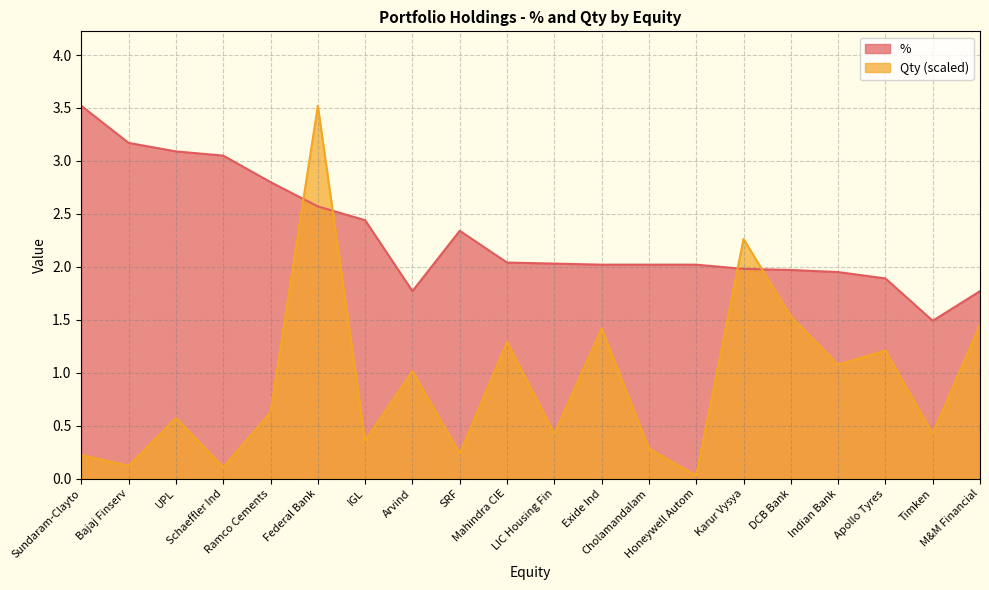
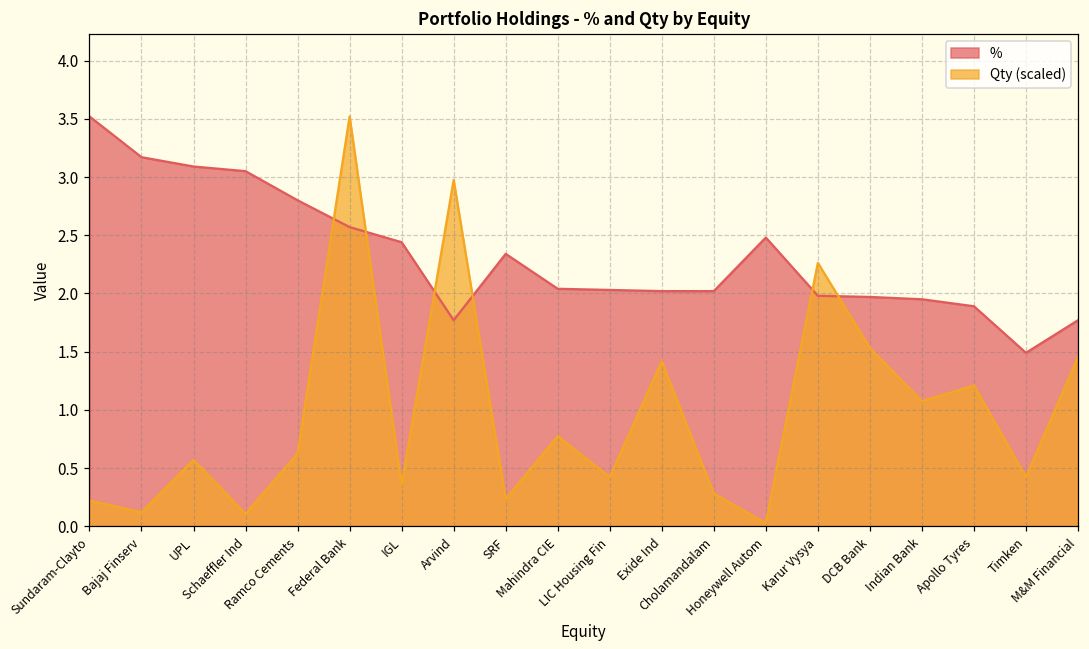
  {
    "%": {
      "Sundaram-Clayto": 3.52,
      "Bajaj Finserv": 3.17,
      "UPL": 3.09,
      "Schaeffler Ind": 3.05,
      "Ramco Cements": 2.80,
      "Federal Bank": 2.57,
      "IGL": 2.44,
      "Arvind": 1.77,
      "SRF": 2.34,
      "Mahindra CIE": 2.04,
      "LIC Housing Fin": 2.03,
      "Exide Ind": 2.02,
      "Cholamandalam": 2.02,
-     "Honeywell Autom": 2.02,
+     "Honeywell Autom": 2.48,
      "Karur Vysya": 1.98,
      "DCB Bank": 1.97,
      "Indian Bank": 1.95,
      "Apollo Tyres": 1.89,
      "Timken": 1.49,
      "M&M Financial": 1.77
    },
    "Qty (scaled)": {
      "Sundaram-Clayto": 0.22,
      "Bajaj Finserv": 0.12,
      "UPL": 0.57,
      "Schaeffler Ind": 0.11,
      "Ramco Cements": 0.62,
      "Federal Bank": 3.52,
      "IGL": 0.36,
-     "Arvind": 1.01,
+     "Arvind": 2.97,
      "SRF": 0.24,
-     "Mahindra CIE": 1.29,
+     "Mahindra CIE": 0.77,
      "LIC Housing Fin": 0.42,
      "Exide Ind": 1.42,
      "Cholamandalam": 0.28,
      "Honeywell Autom": 0.03,
      "Karur Vysya": 2.26,
      "DCB Bank": 1.53,
      "Indian Bank": 1.07,
      "Apollo Tyres": 1.21,
      "Timken": 0.42,
      "M&M Financial": 1.45
    }
  }
